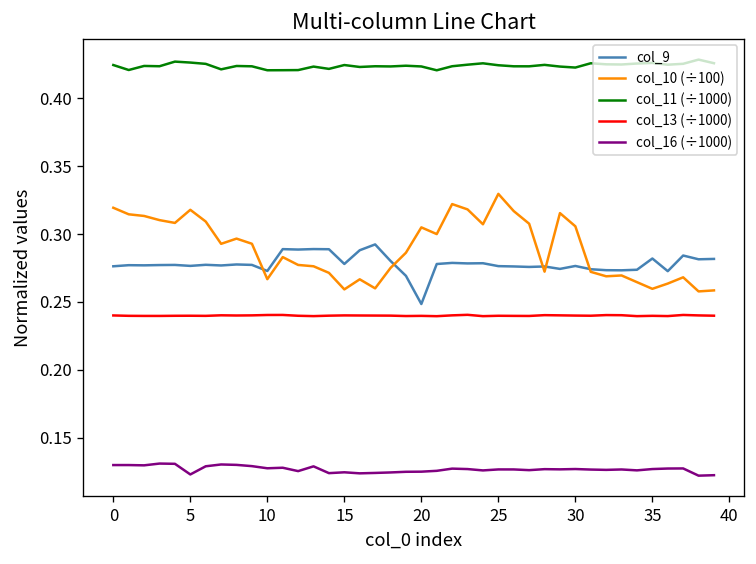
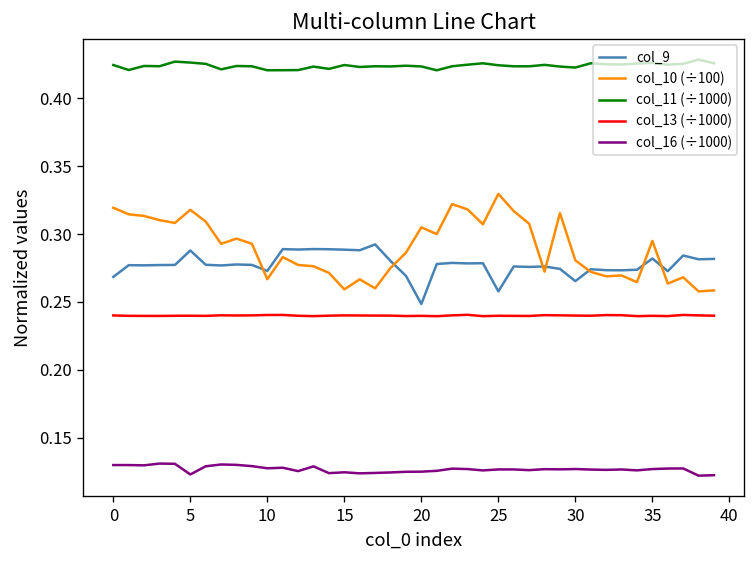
  {
    "col_9": {
-     "0": 0.276,
-     "5": 0.277,
+     "0": 0.269,
+     "5": 0.288,
      "10": 0.273,
-     "15": 0.278,
+     "15": 0.289,
      "20": 0.249,
-     "25": 0.276,
-     "30": 0.277,
+     "25": 0.258,
+     "30": 0.265,
      "35": 0.282
    },
    "col_10 (÷100)": {
      "0": 0.319,
      "5": 0.318,
      "10": 0.267,
      "15": 0.259,
      "20": 0.305,
      "25": 0.330,
-     "30": 0.306,
-     "35": 0.260
+     "30": 0.281,
+     "35": 0.295
    },
    "col_11 (÷1000)": {
      "0": 0.425,
      "5": 0.426,
      "10": 0.421,
      "15": 0.425,
      "20": 0.424,
      "25": 0.424,
      "30": 0.423
    },
    "col_13 (÷1000)": {
      "0": 0.240,
      "5": 0.240,
      "10": 0.240,
      "15": 0.240,
      "20": 0.240,
      "25": 0.240,
      "30": 0.240,
      "35": 0.240
    },
    "col_16 (÷1000)": {
      "0": 0.130,
      "5": 0.123,
      "10": 0.127,
      "15": 0.125,
      "20": 0.125,
      "25": 0.127,
      "30": 0.127,
      "35": 0.127
    }
  }
